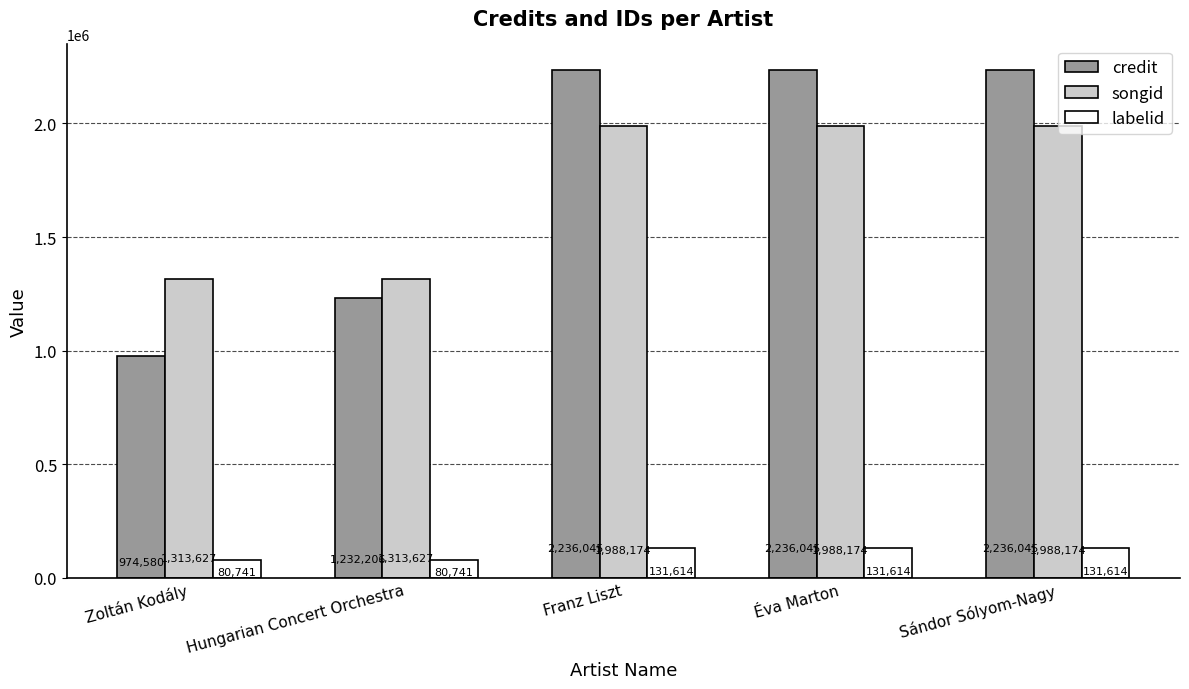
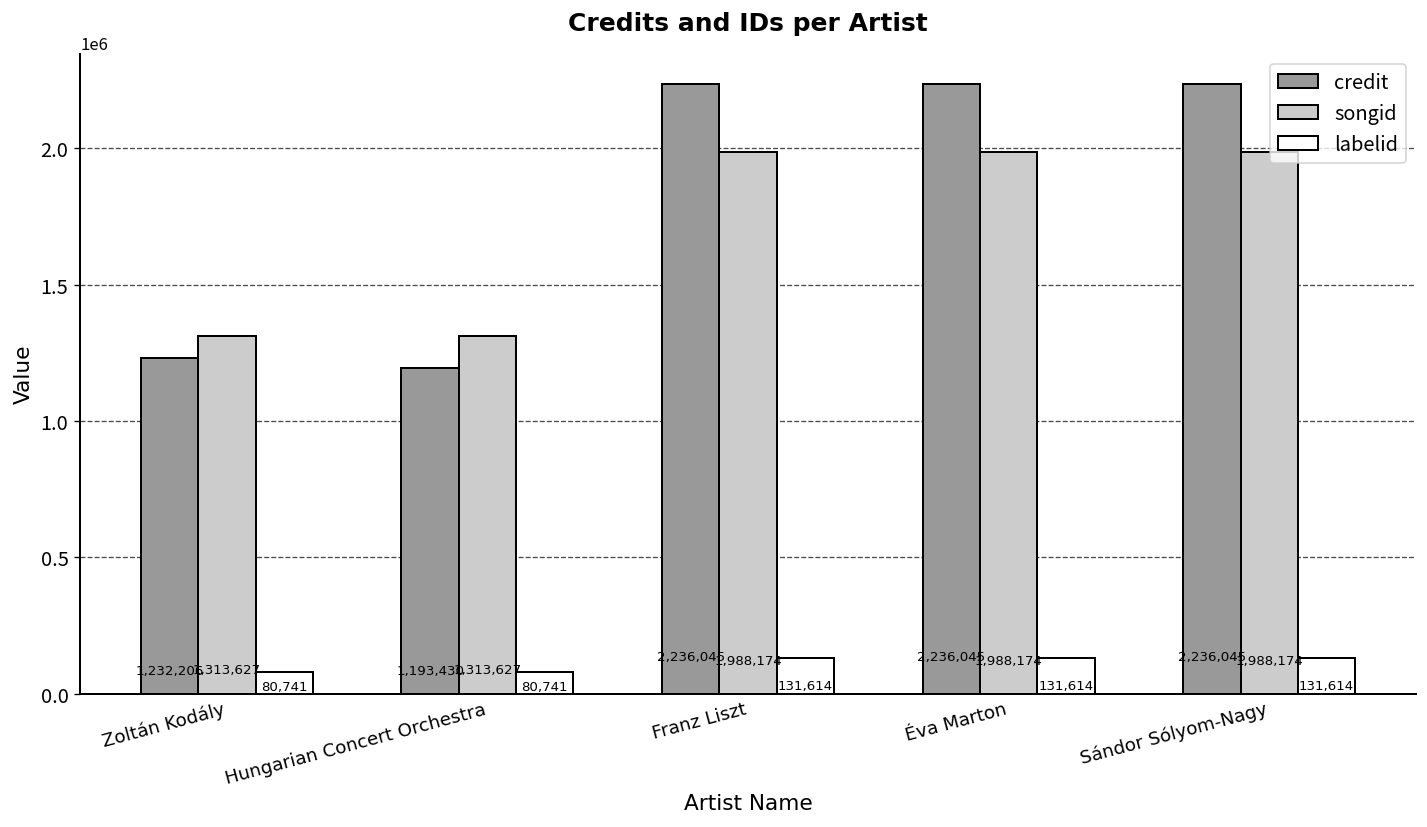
  {
    "credit": {
-     "Zoltán Kodály": "974,580",
-     "Hungarian Concert Orchestra": "1,232,206",
+     "Zoltán Kodály": "1,232,206",
+     "Hungarian Concert Orchestra": "1,193,430",
      "Franz Liszt": "2,236,045",
      "Éva Marton": "2,236,045",
      "Sándor Sólyom-Nagy": "2,236,045"
    },
    "songid": {
      "Zoltán Kodály": "1,313,627",
      "Hungarian Concert Orchestra": "1,313,627",
      "Franz Liszt": "1,988,174",
      "Éva Marton": "1,988,174",
      "Sándor Sólyom-Nagy": "1,988,174"
    },
    "labelid": {
      "Zoltán Kodály": "80,741",
      "Hungarian Concert Orchestra": "80,741",
      "Franz Liszt": "131,614",
      "Éva Marton": "131,614",
      "Sándor Sólyom-Nagy": "131,614"
    }
  }
